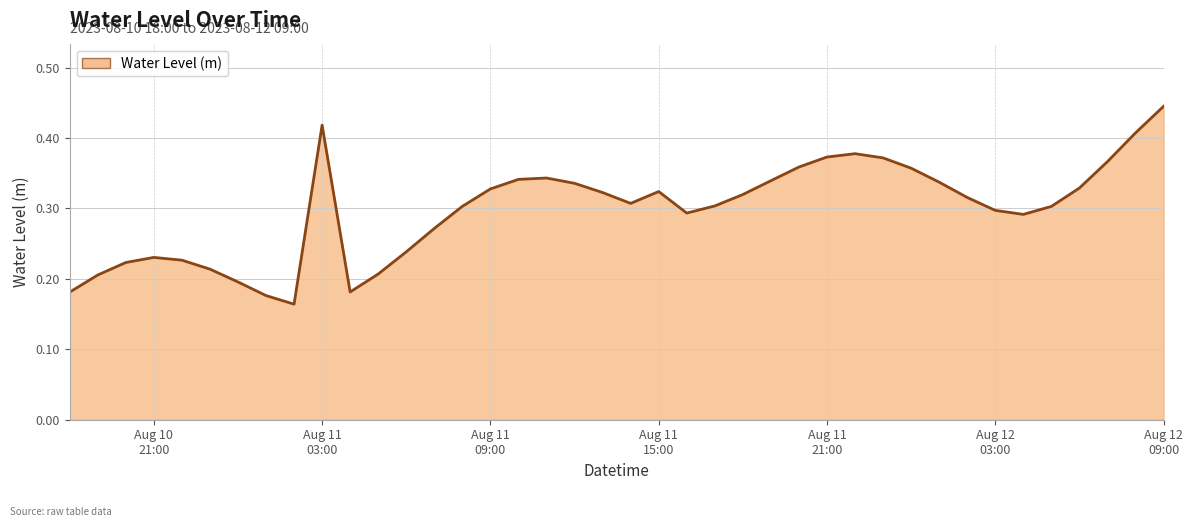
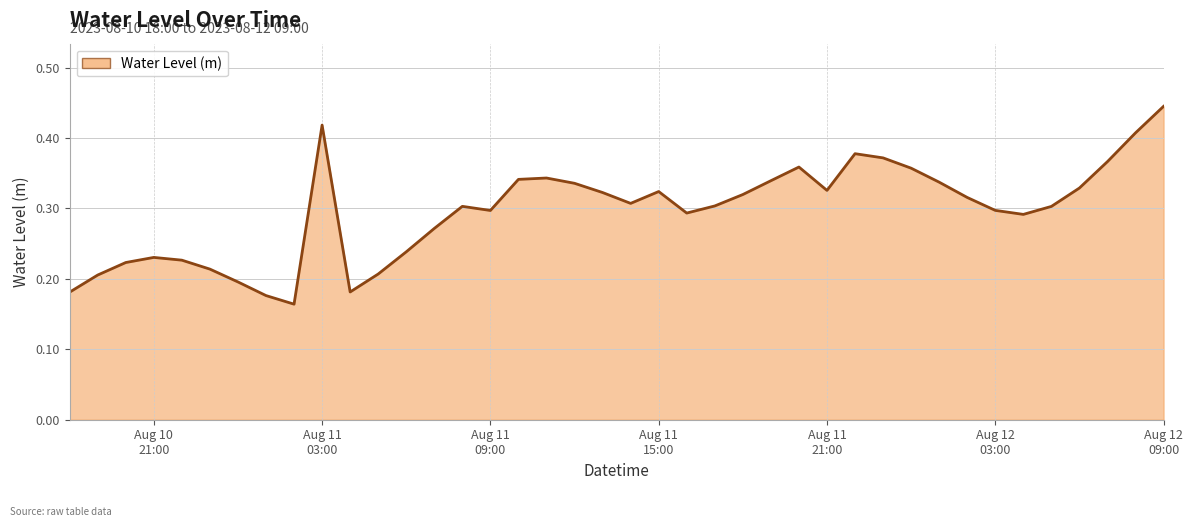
  {
    "Aug 10 21:00": 0.23,
    "Aug 11 03:00": 0.42,
-   "Aug 11 09:00": 0.33,
+   "Aug 11 09:00": 0.30,
    "Aug 11 15:00": 0.32,
-   "Aug 11 21:00": 0.37,
+   "Aug 11 21:00": 0.33,
    "Aug 12 03:00": 0.30,
    "Aug 12 09:00": 0.44
  }
